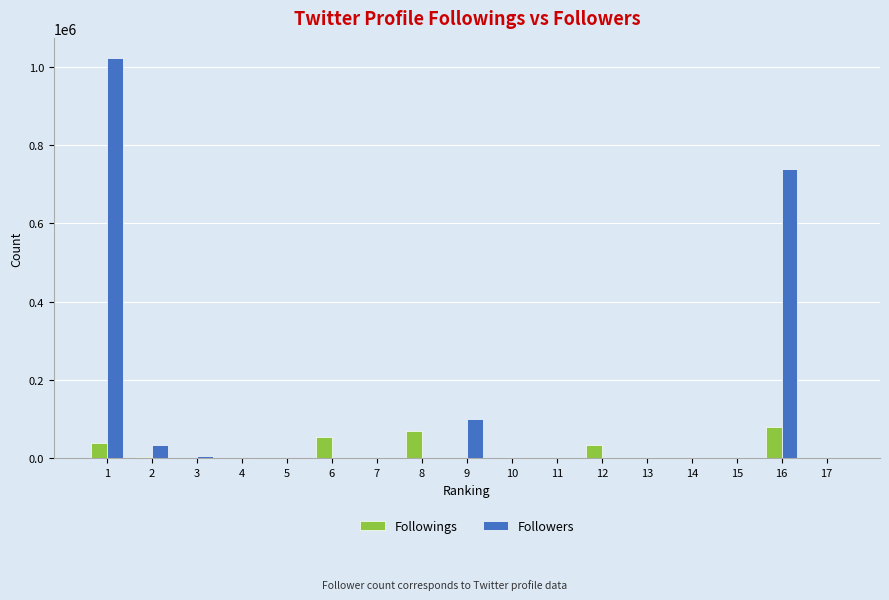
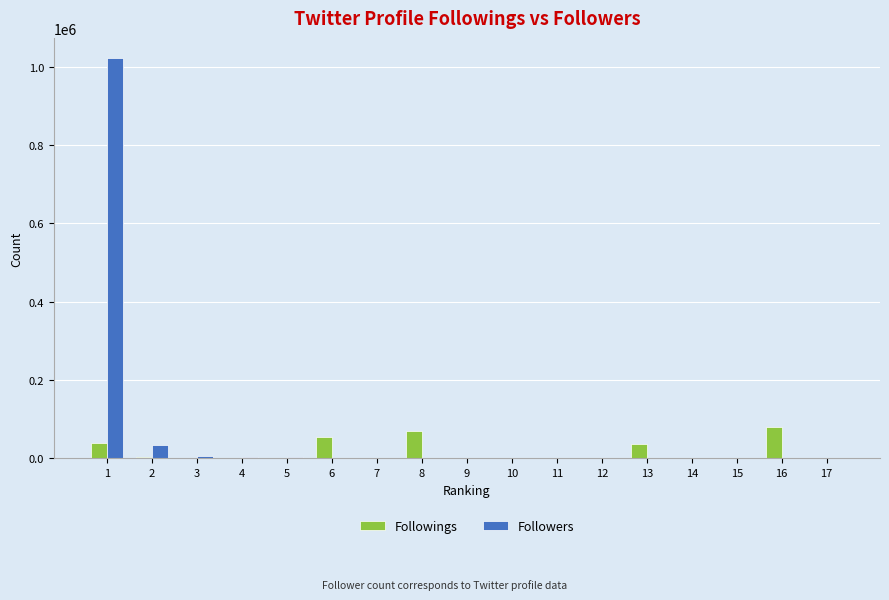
  {
    "Followings": {
      "1": 40000,
      "6": 50000,
      "8": 70000,
-     "12": 30000,
-     "13": 0,
+     "12": 0,
+     "13": 40000,
      "16": 80000
    },
    "Followers": {
      "1": 1020000,
      "2": 30000,
-     "9": 100000,
-     "16": 740000
+     "9": 0,
+     "16": 0
    }
  }
